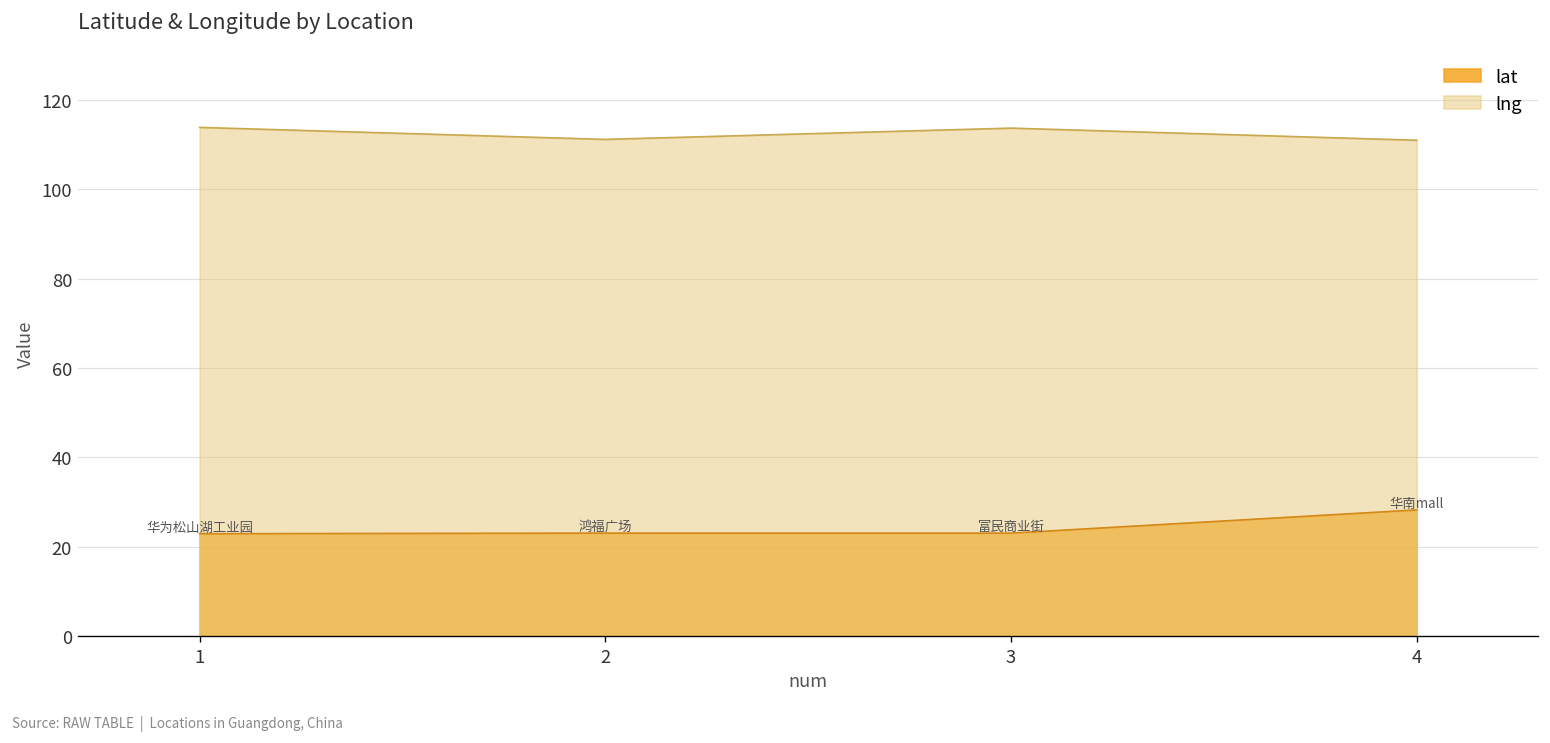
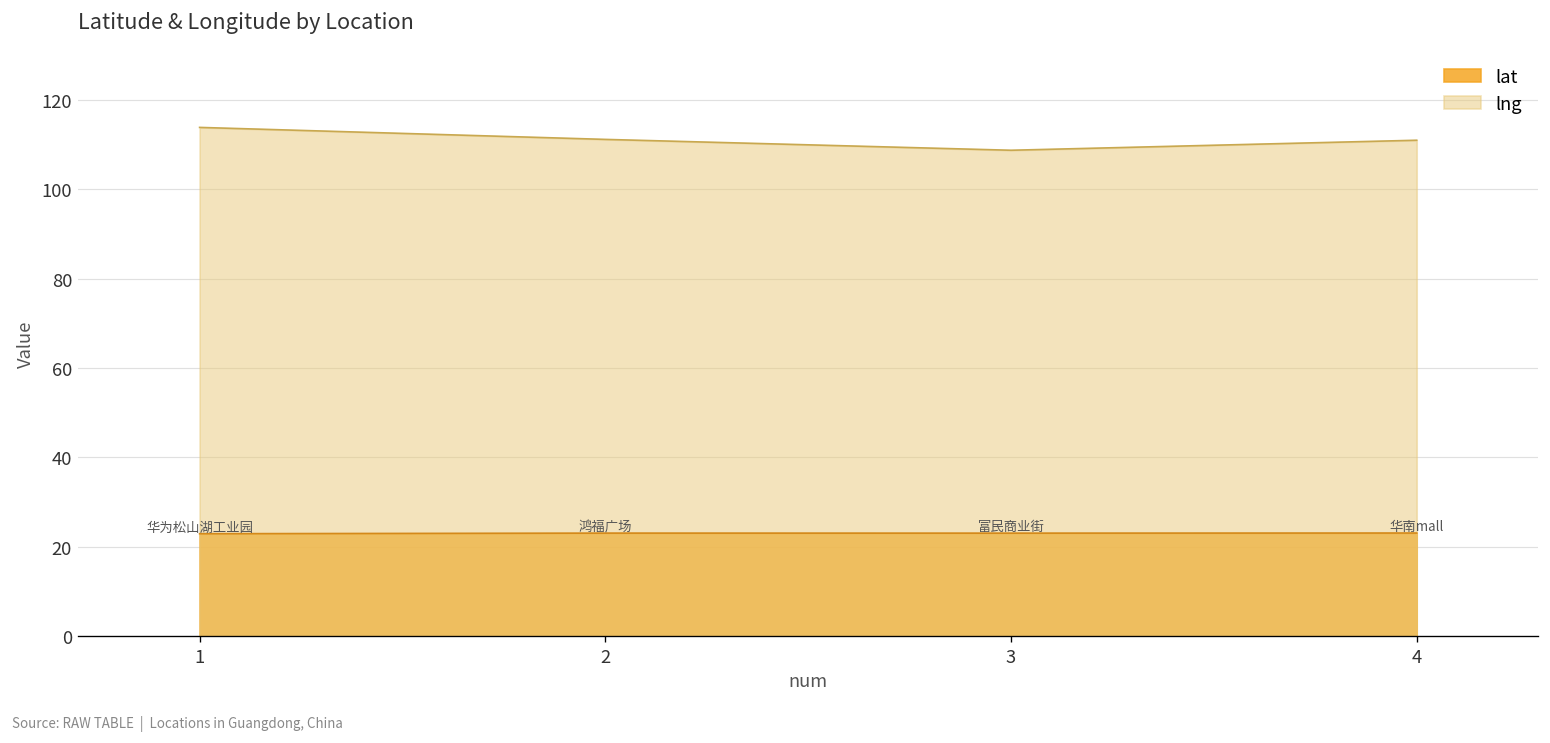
  {
    "lat": {
      "1": 23,
      "2": 23,
      "3": 23,
-     "4": 28
+     "4": 23
    },
    "lng": {
      "1": 114,
      "2": 111,
-     "3": 114,
+     "3": 109,
      "4": 111
    }
  }
